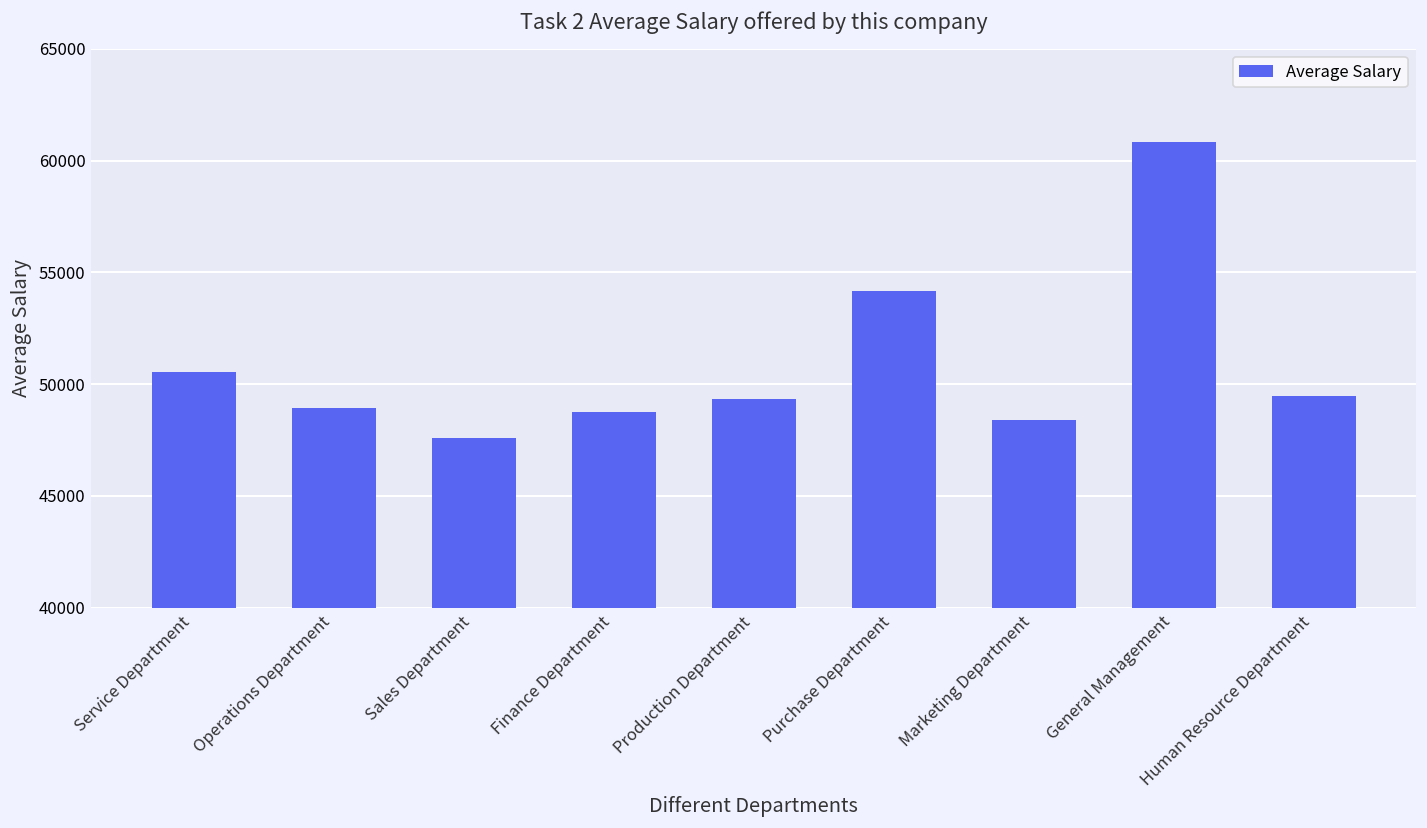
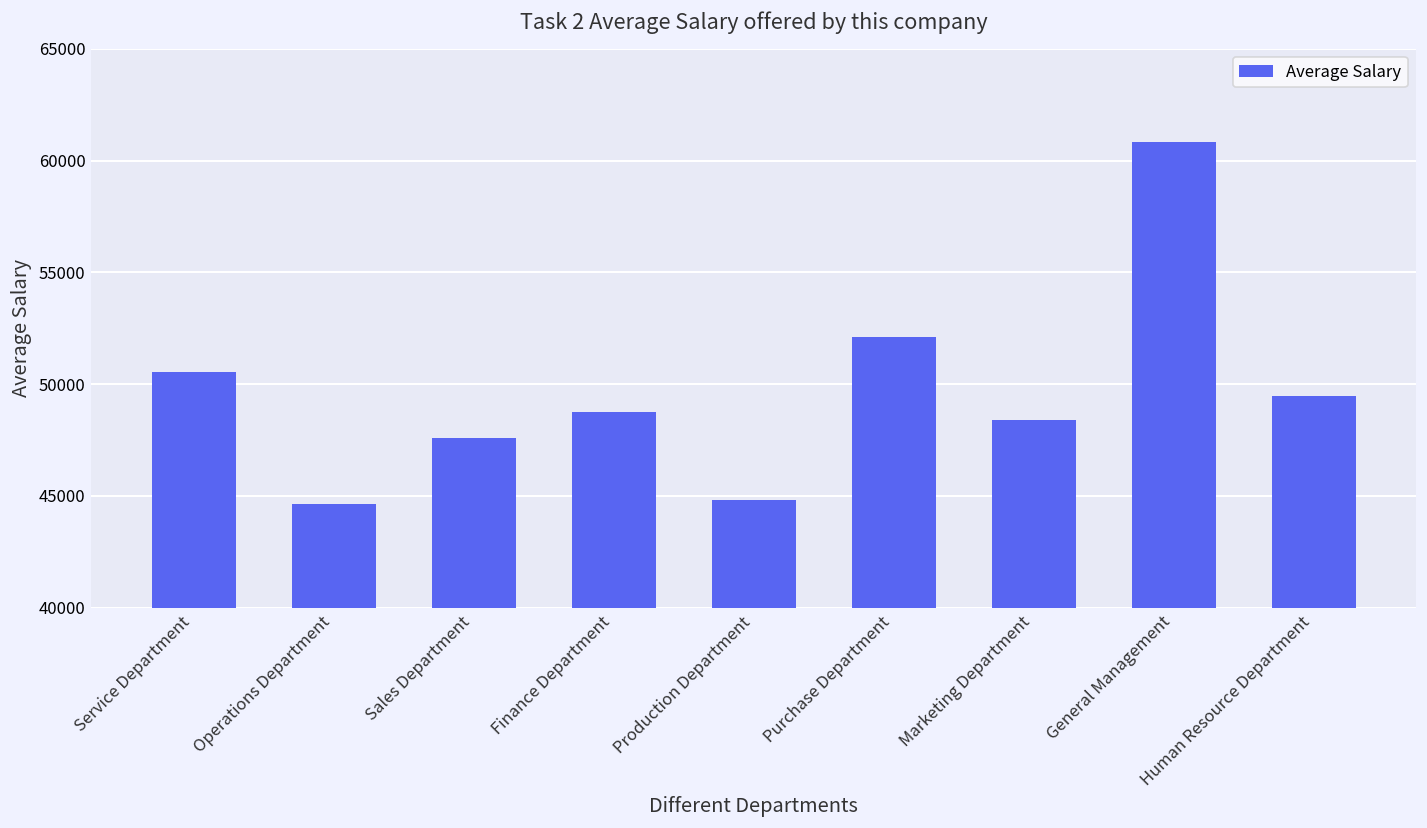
  {
    "Service Department": 50500,
-   "Operations Department": 48900,
+   "Operations Department": 44600,
    "Sales Department": 47600,
    "Finance Department": 48700,
-   "Production Department": 49400,
-   "Purchase Department": 54200,
+   "Production Department": 44800,
+   "Purchase Department": 52100,
    "Marketing Department": 48400,
    "General Management": 60800,
    "Human Resource Department": 49500
  }
